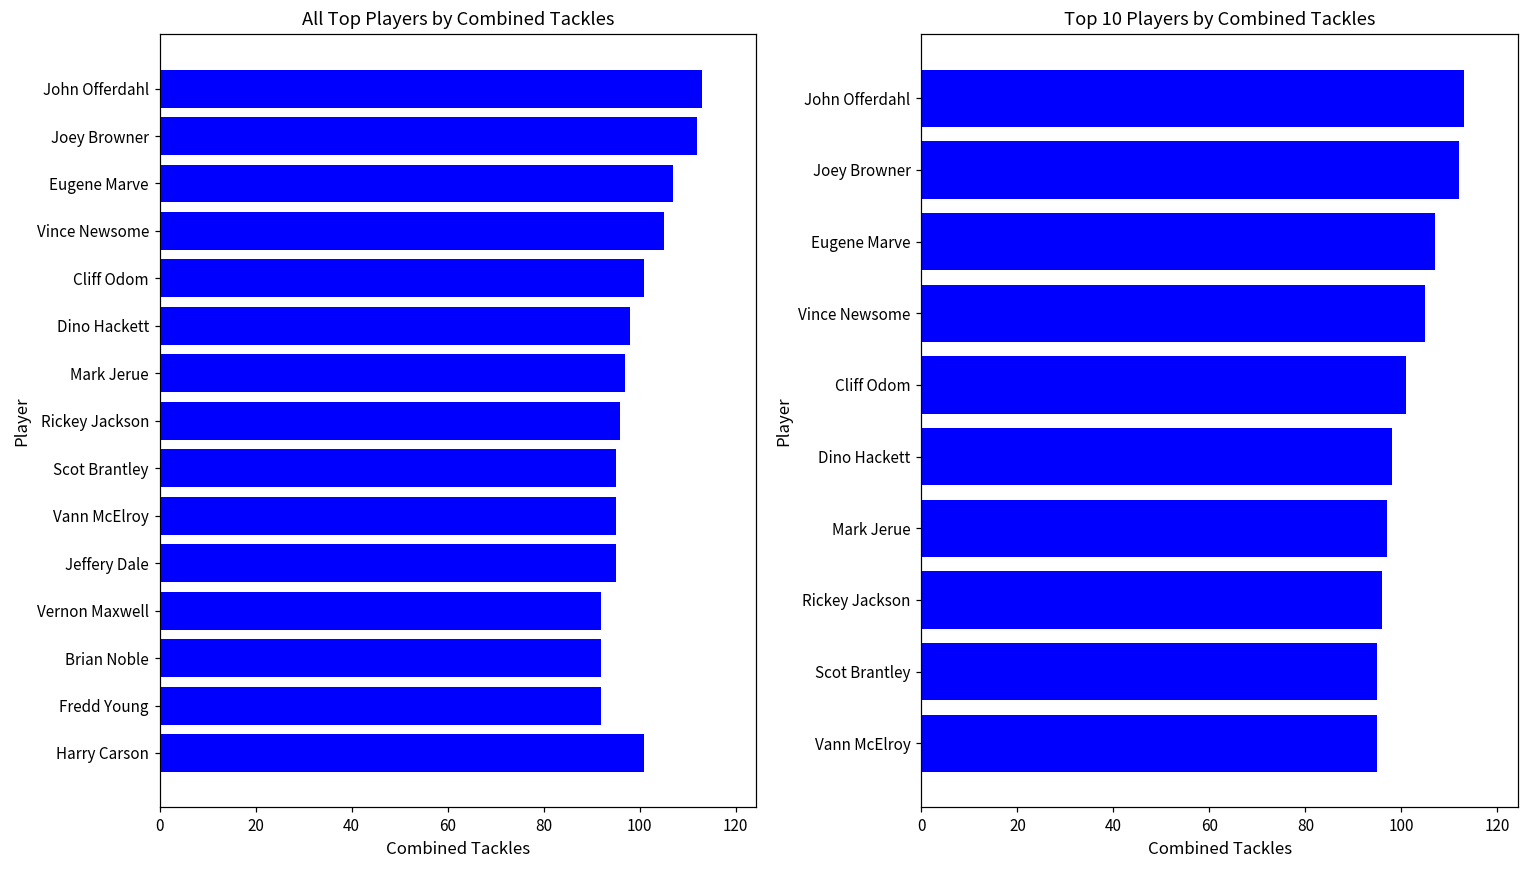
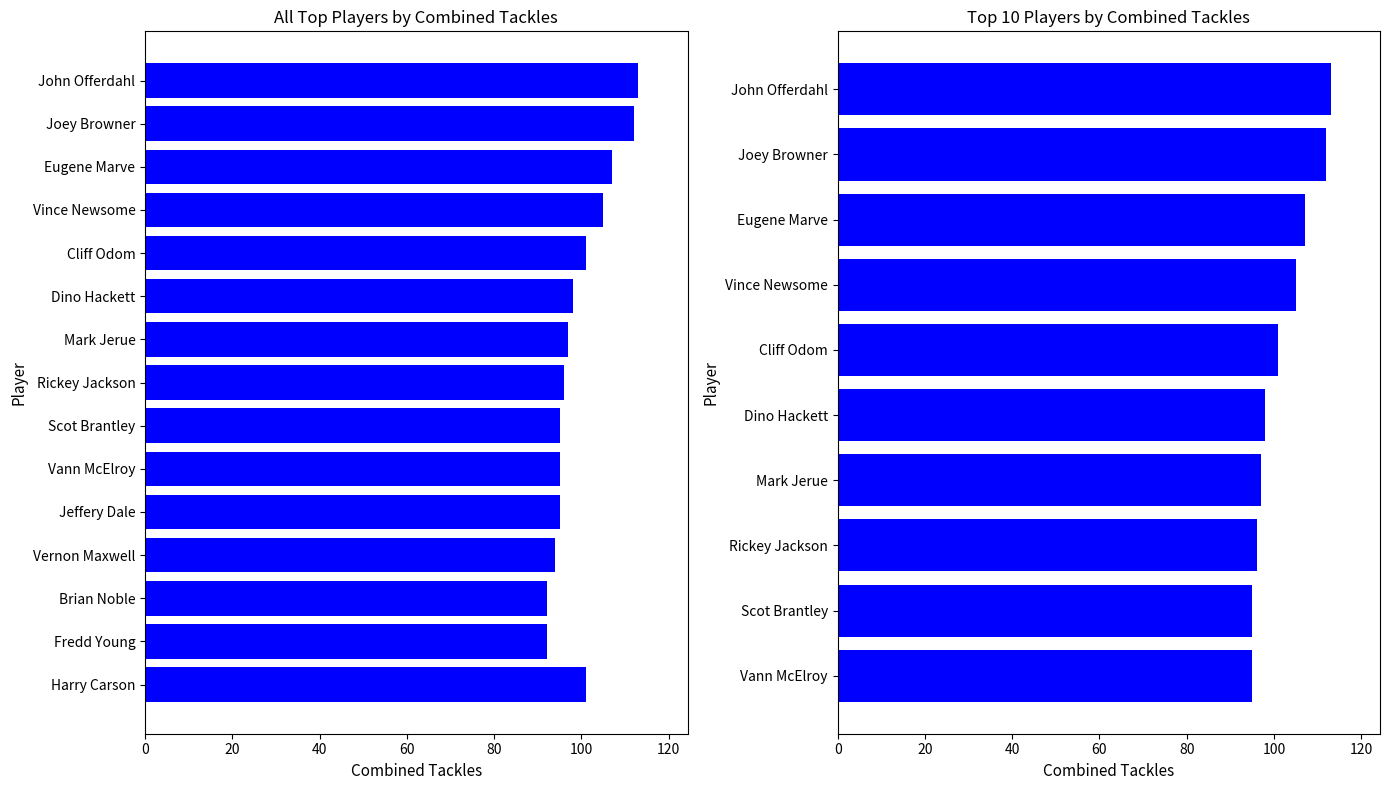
  {
    "All Top Players by Combined Tackles": {
      "John Offerdahl": 113,
      "Joey Browner": 112,
      "Eugene Marve": 107,
      "Vince Newsome": 105,
      "Cliff Odom": 101,
      "Dino Hackett": 98,
      "Mark Jerue": 97,
      "Rickey Jackson": 96,
      "Scot Brantley": 95,
      "Vann McElroy": 95,
      "Jeffery Dale": 95,
-     "Vernon Maxwell": 92,
+     "Vernon Maxwell": 94,
      "Brian Noble": 92,
      "Fredd Young": 92,
      "Harry Carson": 101
    },
    "Top 10 Players by Combined Tackles": {
      "John Offerdahl": 113,
      "Joey Browner": 112,
      "Eugene Marve": 107,
      "Vince Newsome": 105,
      "Cliff Odom": 101,
      "Dino Hackett": 98,
      "Mark Jerue": 97,
      "Rickey Jackson": 96,
      "Scot Brantley": 95,
      "Vann McElroy": 95
    }
  }
